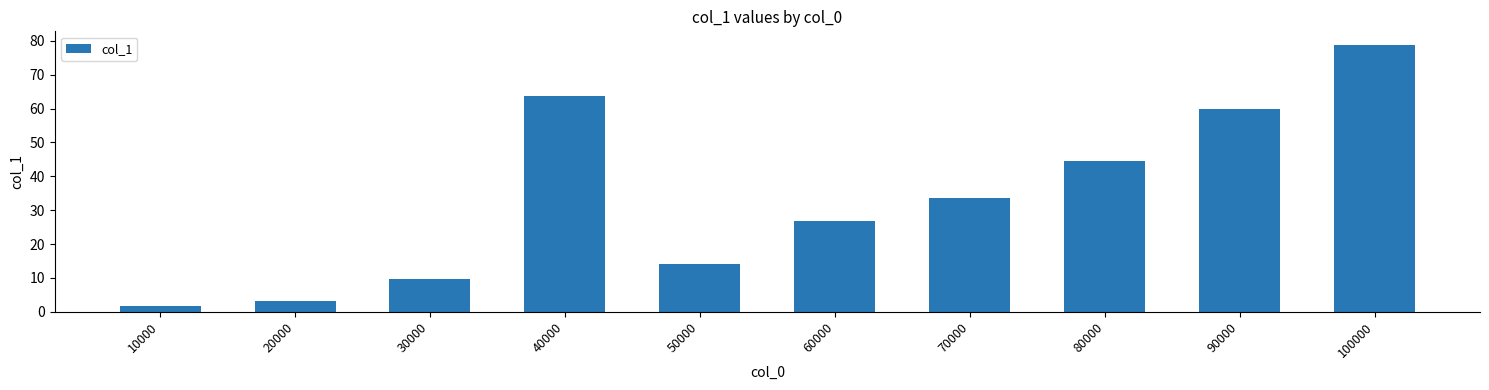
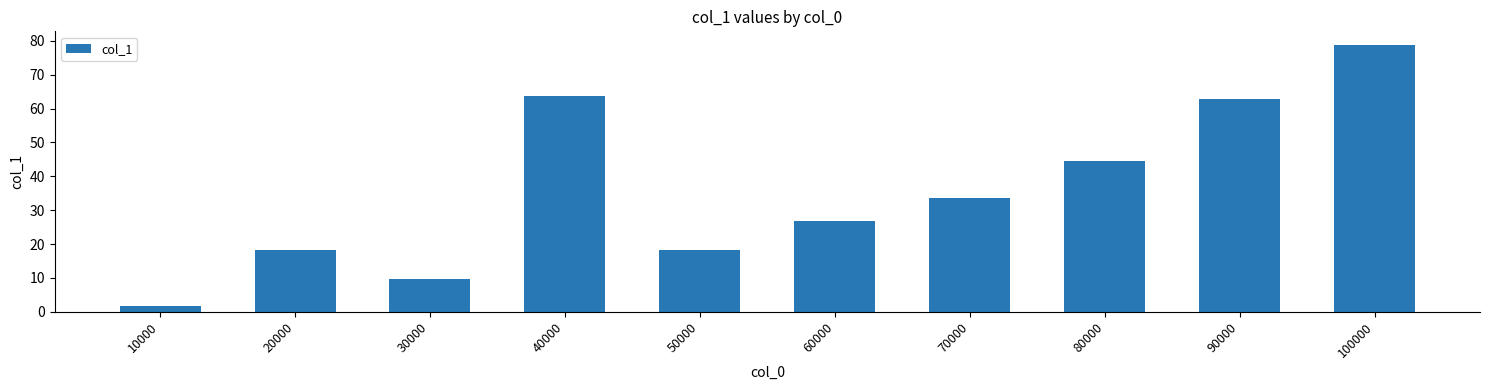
  {
    "10000": 2,
-   "20000": 3,
+   "20000": 18,
    "30000": 10,
    "40000": 64,
-   "50000": 14,
+   "50000": 18,
    "60000": 27,
    "70000": 34,
    "80000": 44,
-   "90000": 60,
+   "90000": 63,
    "100000": 79
  }
